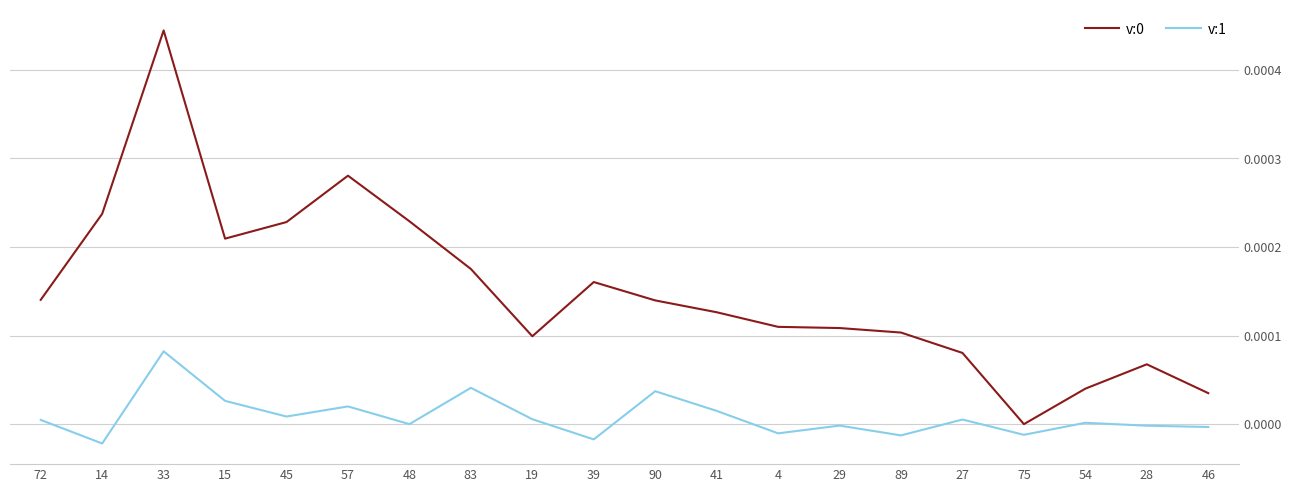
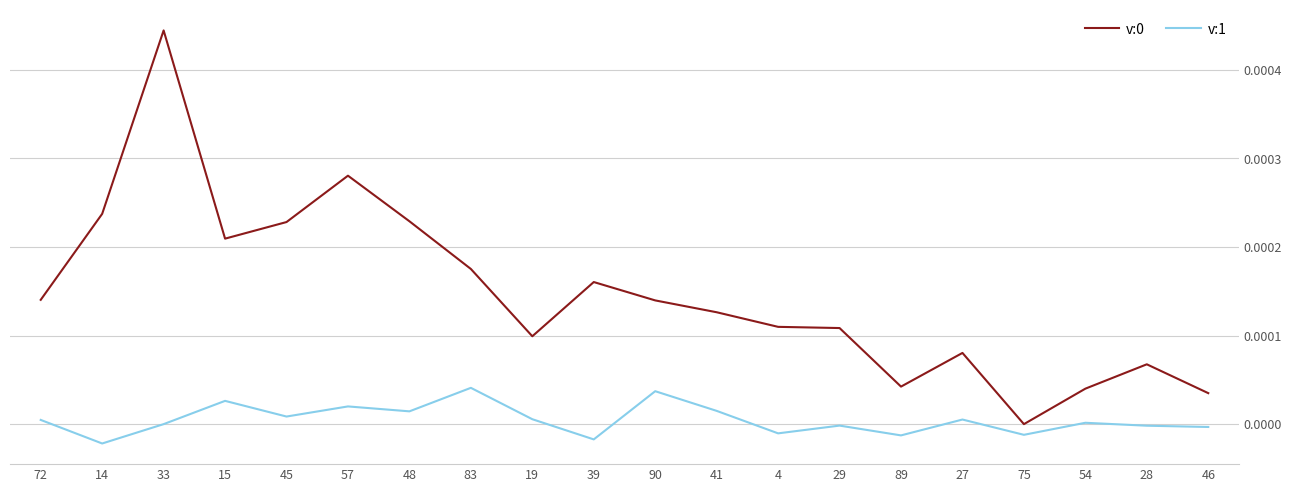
  {
    "v:0": {
      "72": 0.00014,
      "14": 0.00024,
      "33": 0.00044,
      "15": 0.00021,
      "45": 0.00023,
      "57": 0.00028,
      "48": 0.00023,
      "83": 0.00018,
      "19": 0.00010,
      "39": 0.00016,
      "90": 0.00014,
      "41": 0.00013,
      "4": 0.00011,
      "29": 0.00011,
-     "89": 0.00010,
+     "89": 0.00004,
      "27": 0.00008,
      "75": 0.00000,
      "54": 0.00004,
      "28": 0.00007,
      "46": 0.00003
    },
    "v:1": {
      "72": 0.00000,
      "14": -0.00002,
-     "33": 0.0001,
+     "33": 0.0000,
      "15": 0.00003,
      "45": 0.00001,
      "57": 0.00002,
-     "48": 0.00000,
+     "48": 0.00001,
      "83": 0.00004,
      "19": 0.00001,
      "39": -0.00002,
      "90": 0.00004,
      "41": 0.00001,
      "4": -0.00001,
      "29": 0.00000,
      "89": -0.00001,
      "27": 0.00001,
      "75": -0.00001,
      "54": 0.00000,
      "28": 0.00000,
      "46": 0.00000
    }
  }
